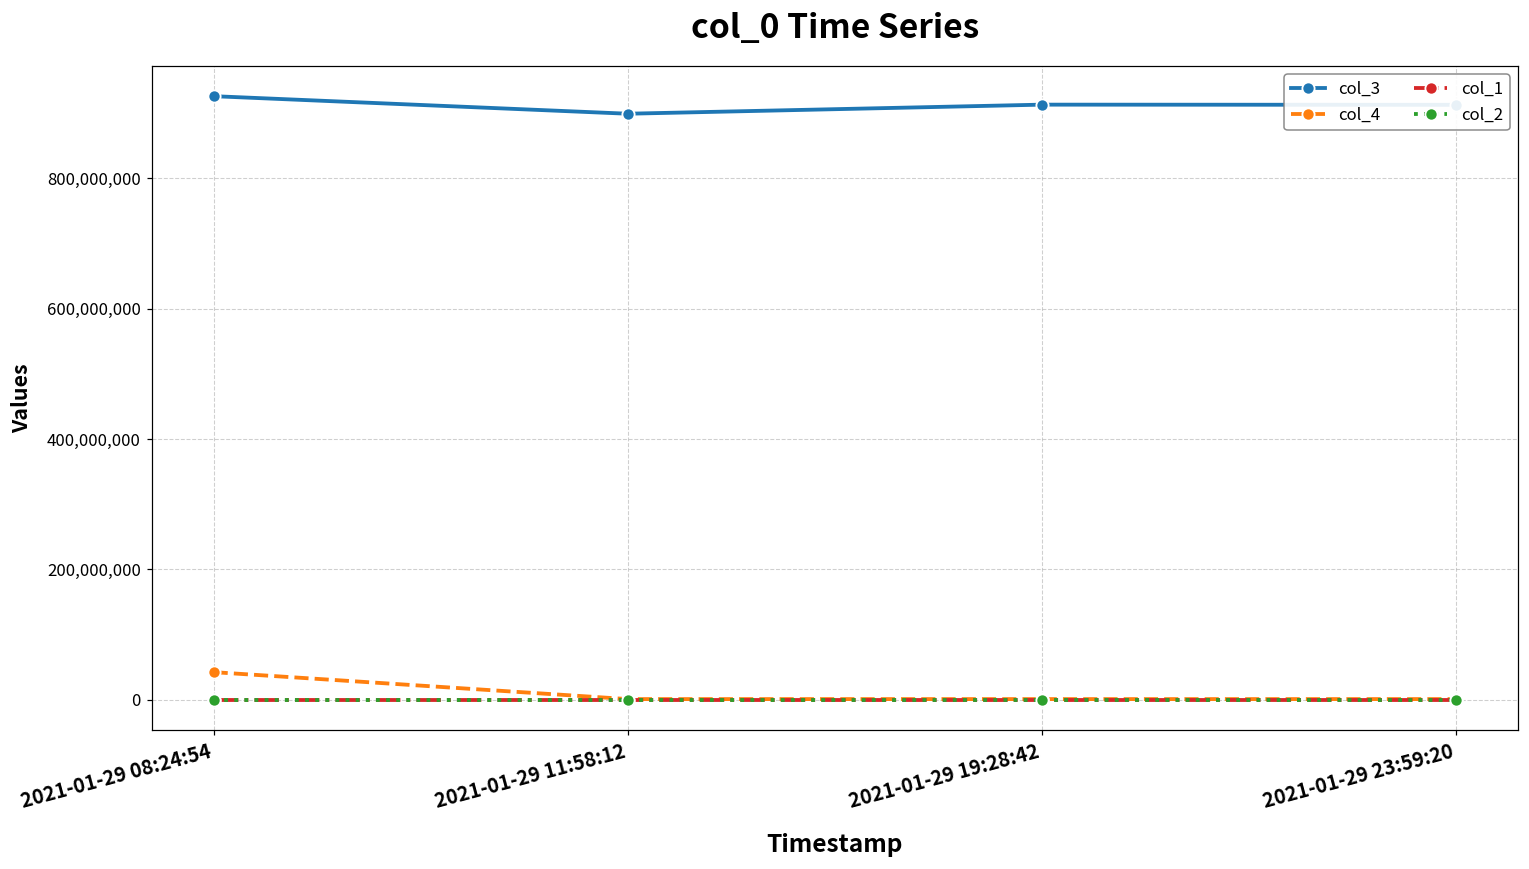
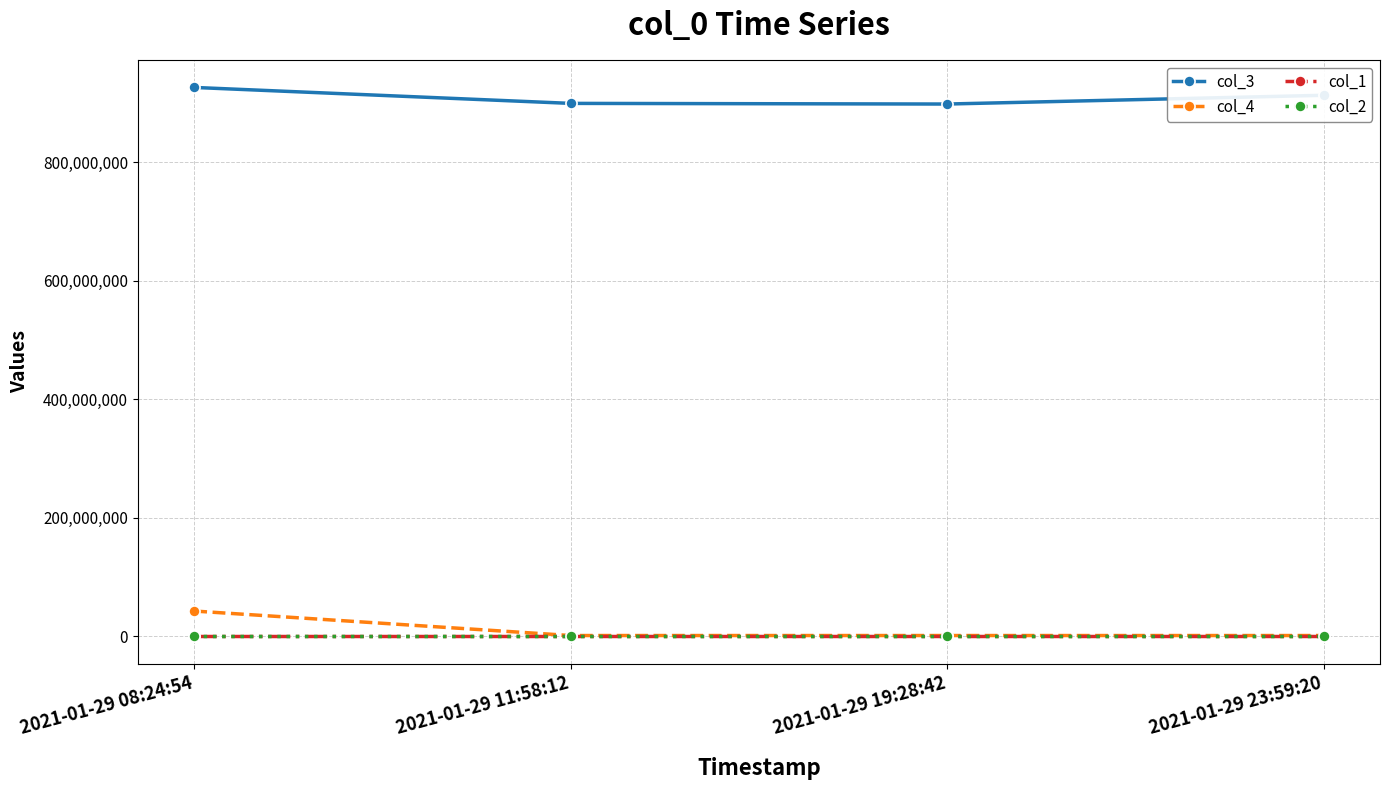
  {
    "col_3": {
      "2021-01-29 08:24:54": "930,000,000",
      "2021-01-29 11:58:12": "900,000,000",
-     "2021-01-29 19:28:42": "910,000,000"
+     "2021-01-29 19:28:42": "900,000,000"
    },
    "col_4": {
      "2021-01-29 08:24:54": "40,000,000"
    },
    "col_2": {
      "2021-01-29 08:24:54": "0"
    }
  }
